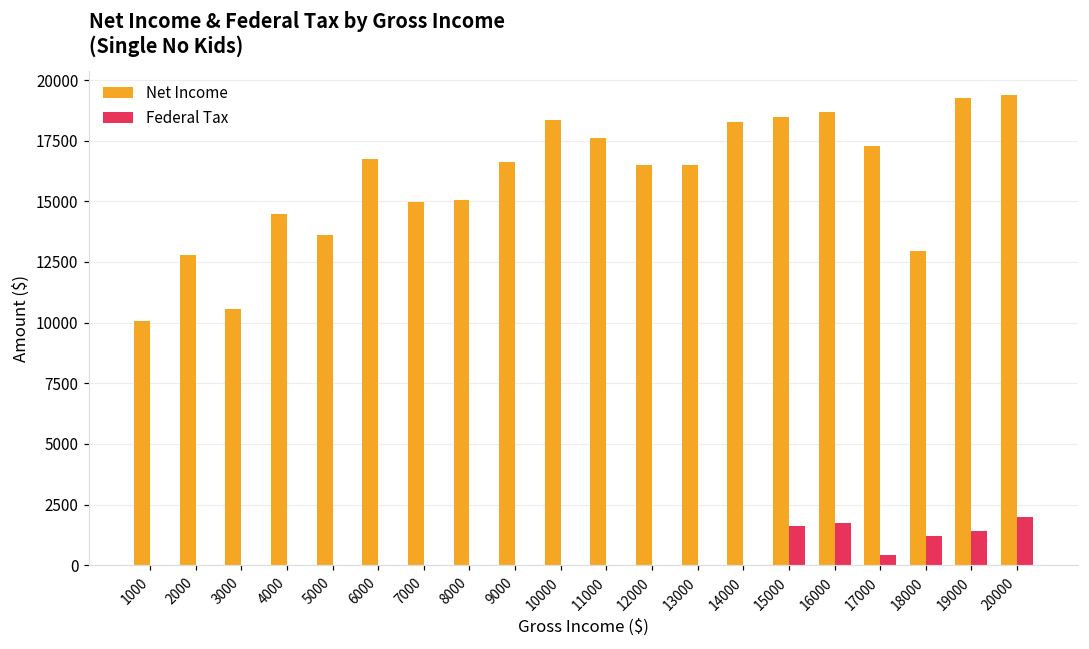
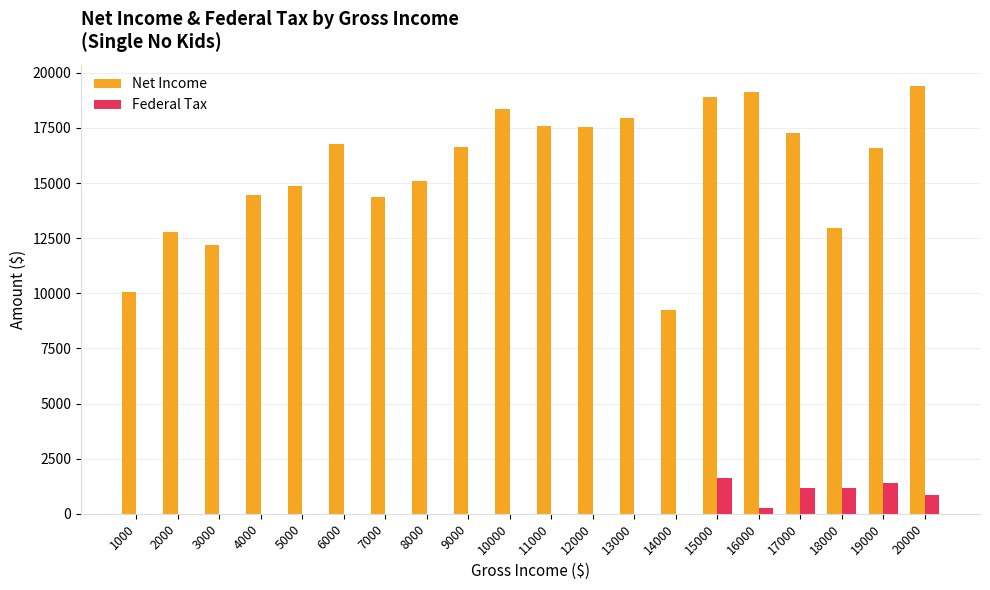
  {
    "Net Income": {
      "1000": 10100,
      "2000": 12800,
-     "3000": 10500,
+     "3000": 12200,
      "4000": 14500,
-     "5000": 13600,
+     "5000": 14900,
      "6000": 16800,
-     "7000": 15000,
+     "7000": 14400,
      "8000": 15100,
      "9000": 16600,
      "10000": 18400,
      "11000": 17600,
-     "12000": 16500,
-     "13000": 16500,
-     "14000": 18300,
-     "15000": 18500,
-     "16000": 18700,
+     "12000": 17500,
+     "13000": 18000,
+     "14000": 9300,
+     "15000": 18900,
+     "16000": 19100,
      "17000": 17300,
      "18000": 12900,
-     "19000": 19300,
+     "19000": 16600,
      "20000": 19400
    },
    "Federal Tax": {
      "1000": 0,
      "2000": 0,
      "3000": 0,
      "4000": 0,
      "5000": 0,
      "6000": 0,
      "7000": 0,
      "8000": 0,
      "9000": 0,
      "10000": 0,
      "11000": 0,
      "12000": 0,
      "13000": 0,
      "14000": 0,
      "15000": 1600,
-     "16000": 1700,
-     "17000": 400,
+     "16000": 300,
+     "17000": 1200,
      "18000": 1200,
      "19000": 1400,
-     "20000": 2000
+     "20000": 800
    }
  }
